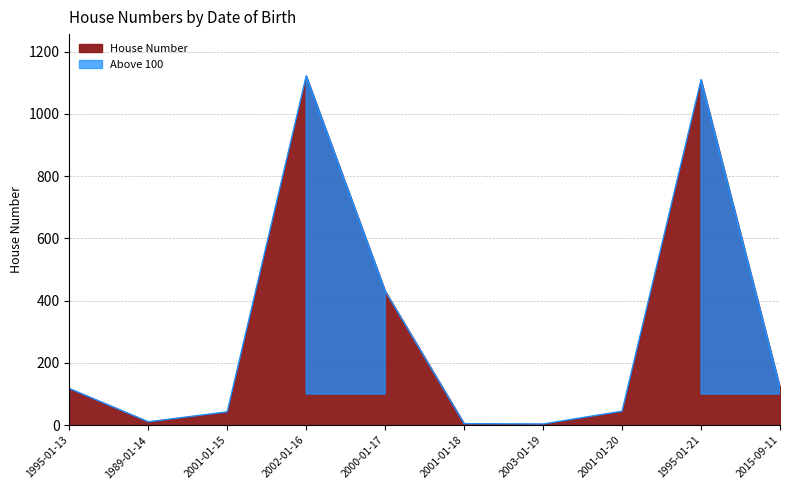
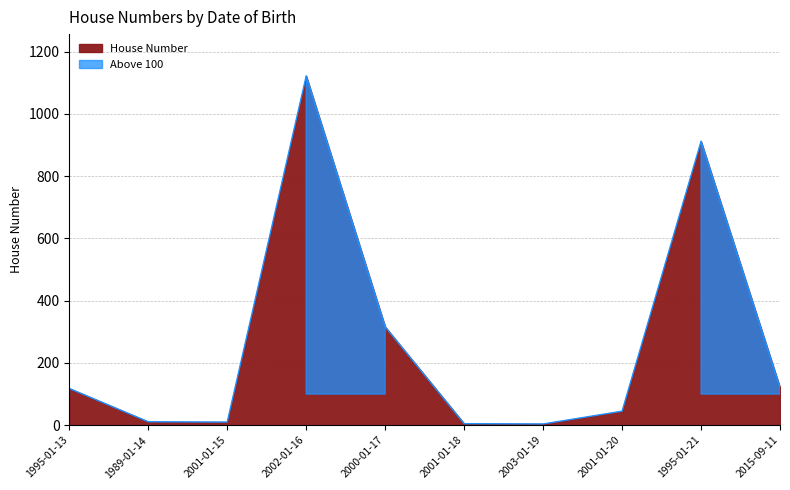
  {
    "1995-01-13": 120,
    "1989-01-14": 10,
-   "2001-01-15": 40,
+   "2001-01-15": 10,
    "2002-01-16": 1120,
-   "2000-01-17": 430,
+   "2000-01-17": 320,
    "2001-01-18": 10,
    "2003-01-19": 0,
    "2001-01-20": 50,
-   "1995-01-21": 1110,
+   "1995-01-21": 910,
    "2015-09-11": 120
  }
